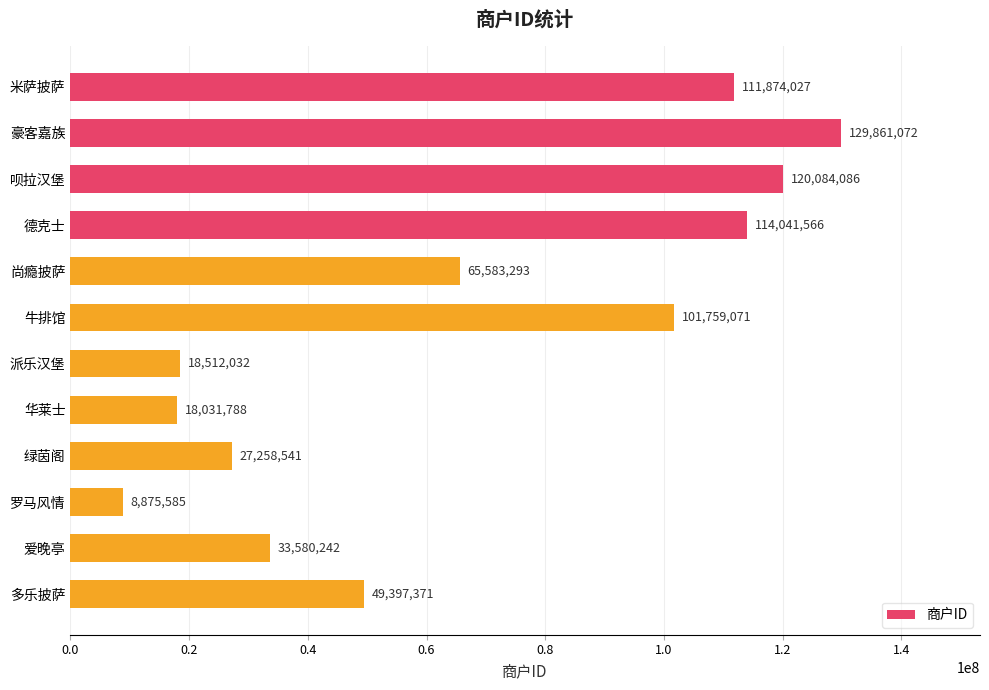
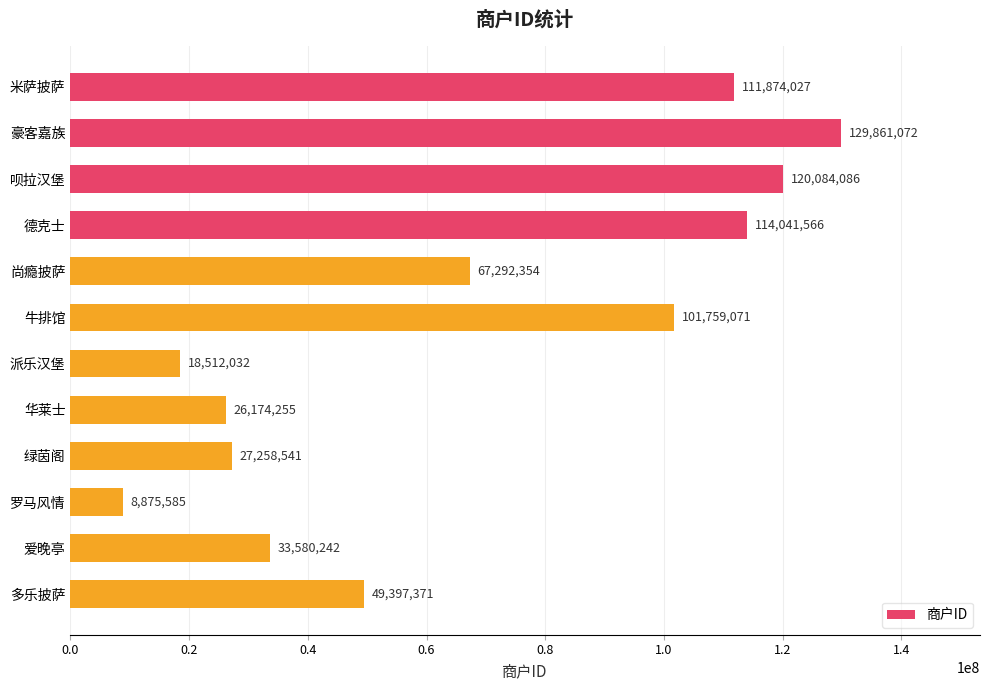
  {
    "米萨披萨": "111,874,027",
    "豪客嘉族": "129,861,072",
    "呗拉汉堡": "120,084,086",
    "德克士": "114,041,566",
-   "尚瘾披萨": "65,583,293",
+   "尚瘾披萨": "67,292,354",
    "牛排馆": "101,759,071",
    "派乐汉堡": "18,512,032",
-   "华莱士": "18,031,788",
+   "华莱士": "26,174,255",
    "绿茵阁": "27,258,541",
    "罗马风情": "8,875,585",
    "爱晚亭": "33,580,242",
    "多乐披萨": "49,397,371"
  }
